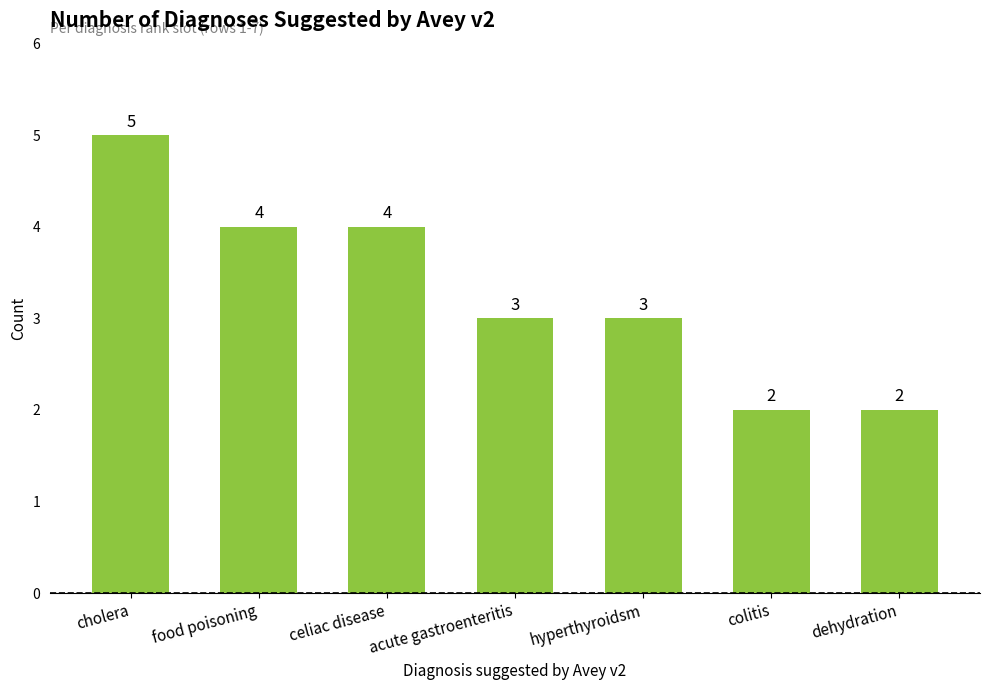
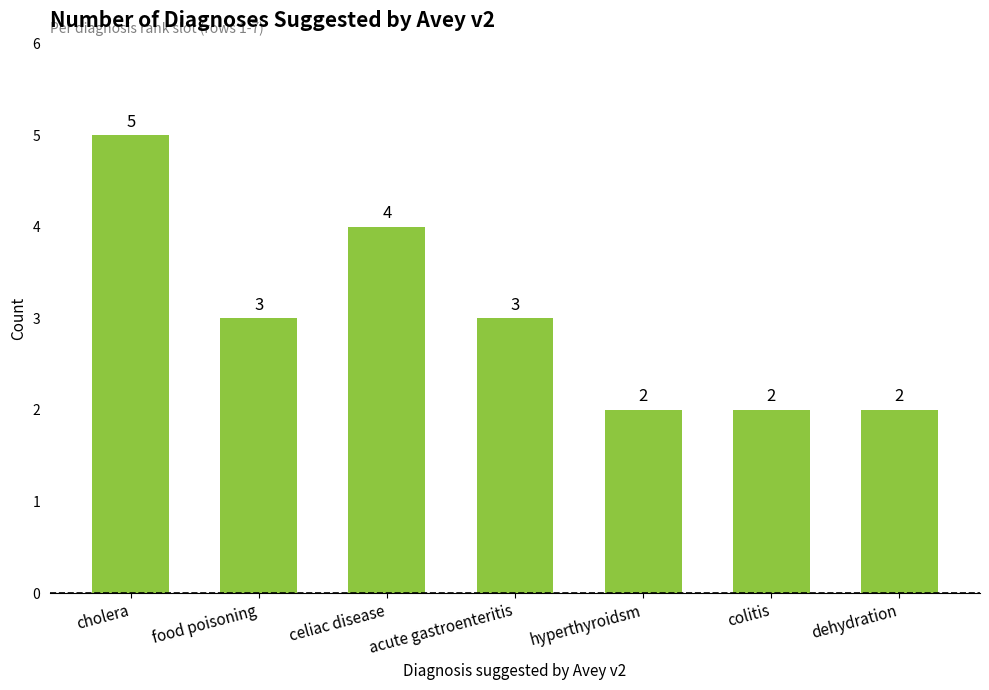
  {
    "cholera": 5,
-   "food poisoning": 4,
+   "food poisoning": 3,
    "celiac disease": 4,
    "acute gastroenteritis": 3,
-   "hyperthyroidsm": 3,
+   "hyperthyroidsm": 2,
    "colitis": 2,
    "dehydration": 2
  }
